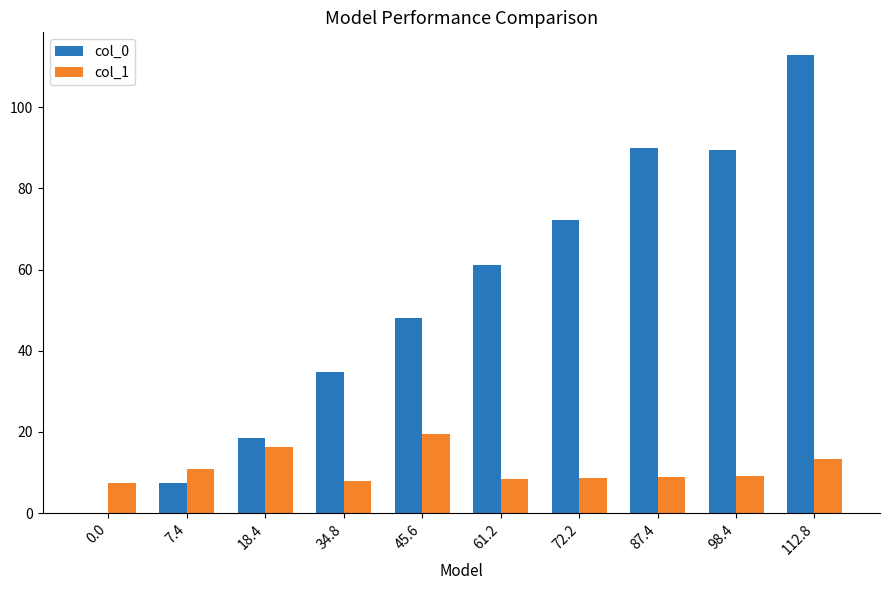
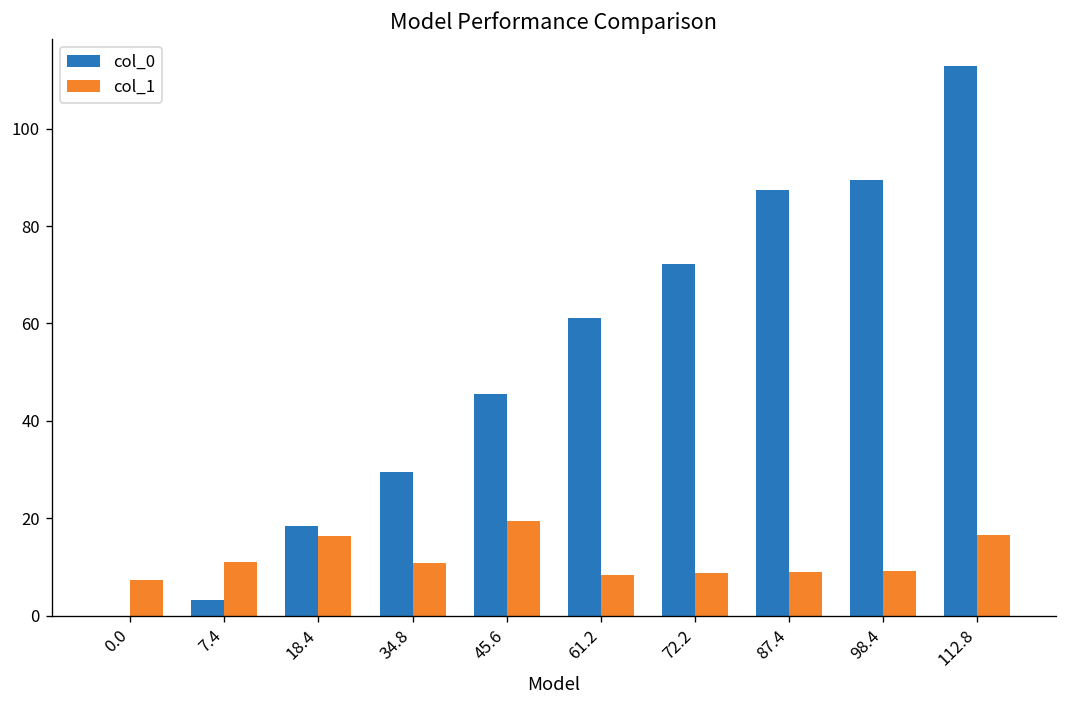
  {
    "col_0": {
      "0.0": 0,
-     "7.4": 7,
+     "7.4": 3,
      "18.4": 18,
-     "34.8": 35,
-     "45.6": 48,
+     "34.8": 30,
+     "45.6": 46,
      "61.2": 61,
      "72.2": 72,
-     "87.4": 90,
+     "87.4": 87,
      "98.4": 90,
      "112.8": 113
    },
    "col_1": {
      "0.0": 7,
      "7.4": 11,
      "18.4": 16,
-     "34.8": 8,
+     "34.8": 11,
      "45.6": 20,
      "61.2": 8,
      "72.2": 9,
      "87.4": 9,
      "98.4": 9,
-     "112.8": 13
+     "112.8": 17
    }
  }
